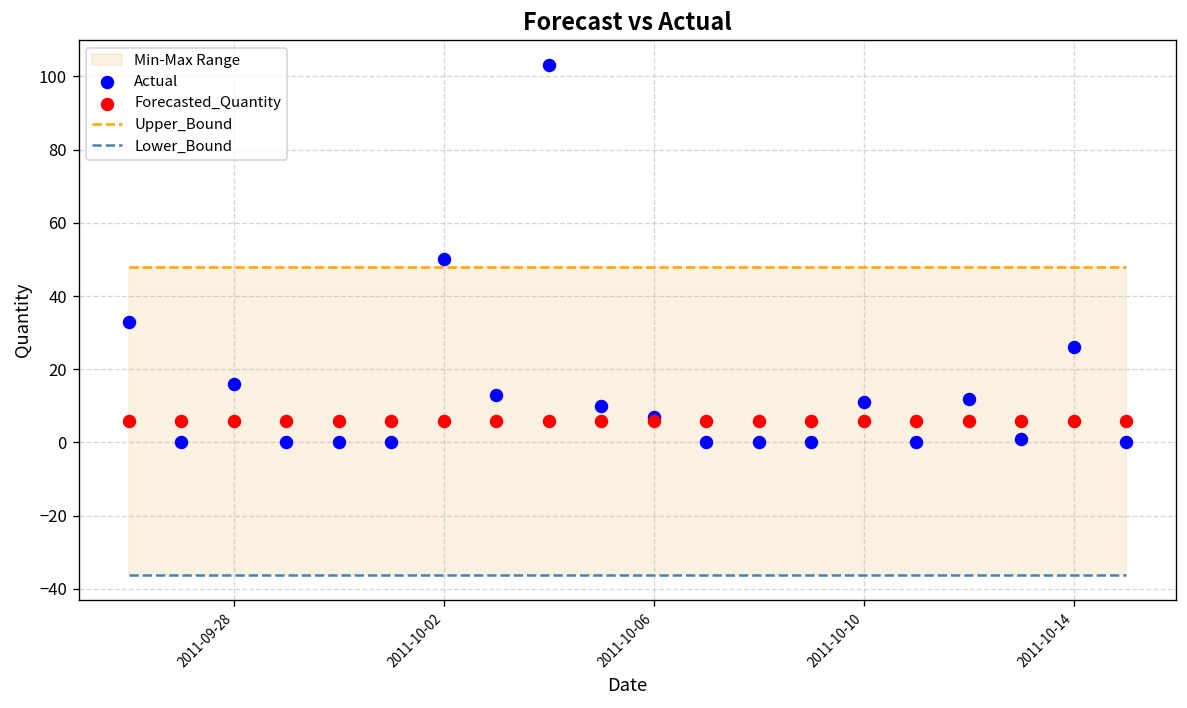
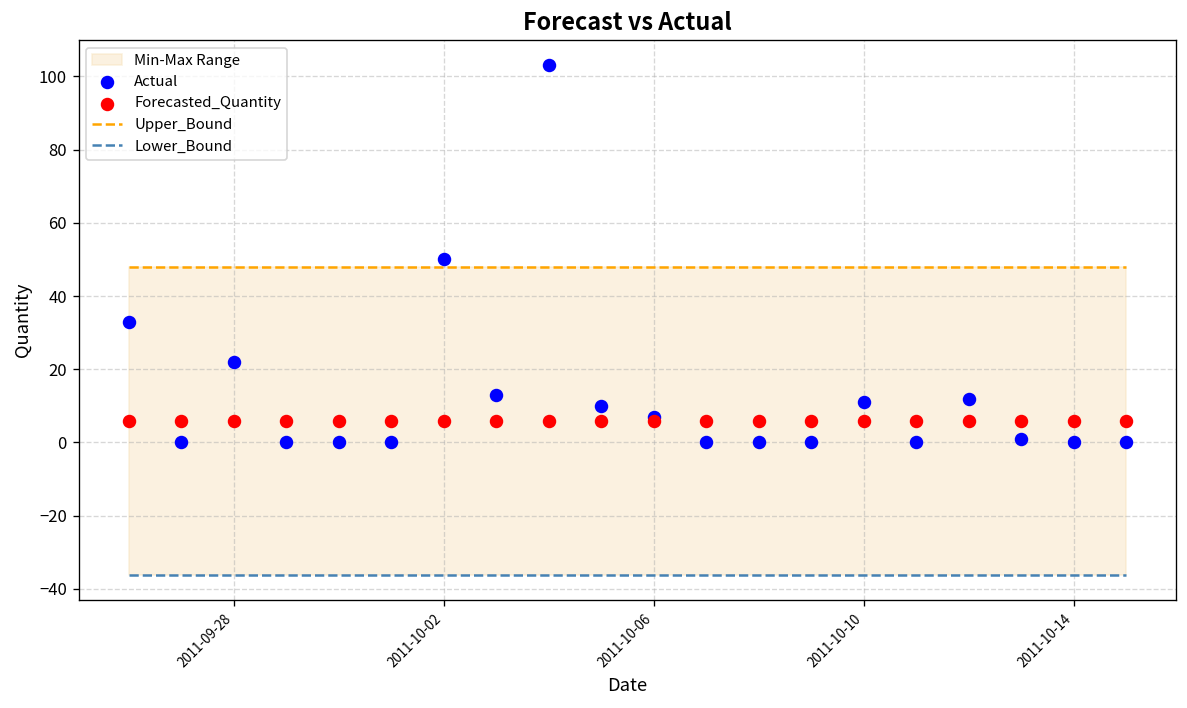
  {
    "Min-Max Range": {
      "2011-09-28": 48,
      "2011-10-02": 48,
      "2011-10-06": 48,
      "2011-10-10": 48,
      "2011-10-14": 48
    },
    "Actual": {
-     "2011-09-28": 16,
-     "2011-10-14": 26
+     "2011-09-28": 22,
+     "2011-10-14": 0
    },
    "Lower_Bound": {
      "2011-09-28": -36,
      "2011-10-02": -36,
      "2011-10-06": -36,
      "2011-10-10": -36,
      "2011-10-14": -36
    }
  }
